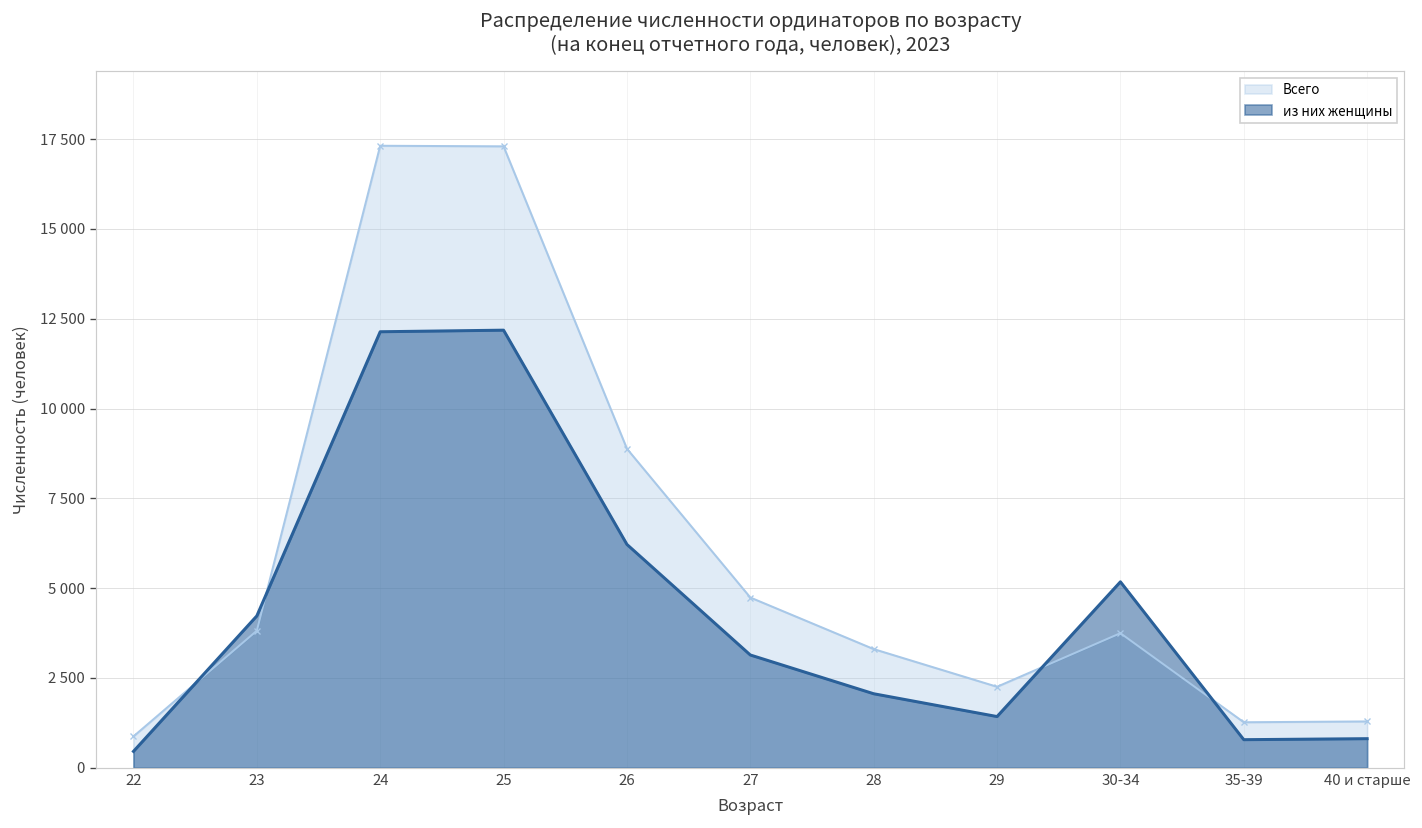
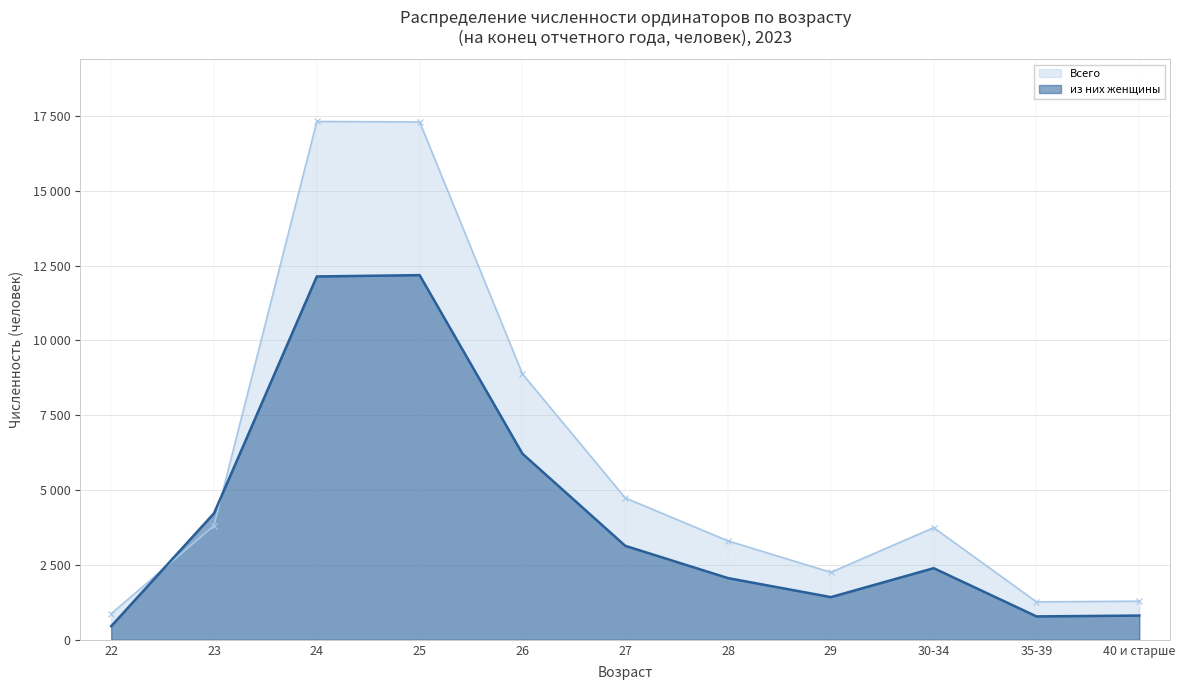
  {
    "Всего": {
      "22": 900,
      "23": 3800,
      "24": 17300,
      "25": 17300,
      "26": 8900,
      "27": 4700,
      "28": 3300,
      "29": 2300,
      "30-34": 3700,
      "35-39": 1300,
      "40 и старше": 1300
    },
    "из них женщины": {
      "22": 500,
      "23": 4200,
      "24": 12100,
      "25": 12200,
      "26": 6200,
      "27": 3100,
      "28": 2100,
      "29": 1400,
-     "30-34": 5200,
+     "30-34": 2400,
      "35-39": 800,
      "40 и старше": 800
    }
  }
